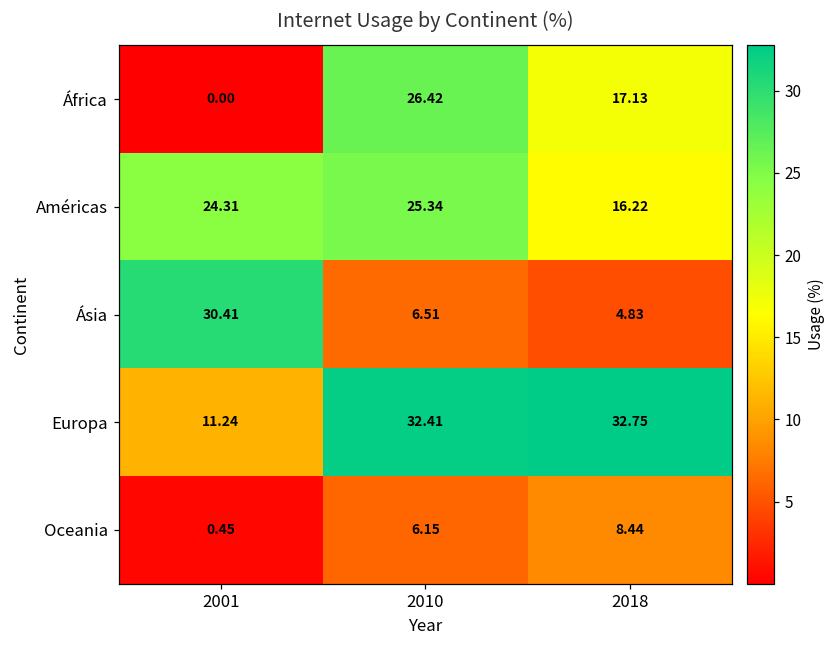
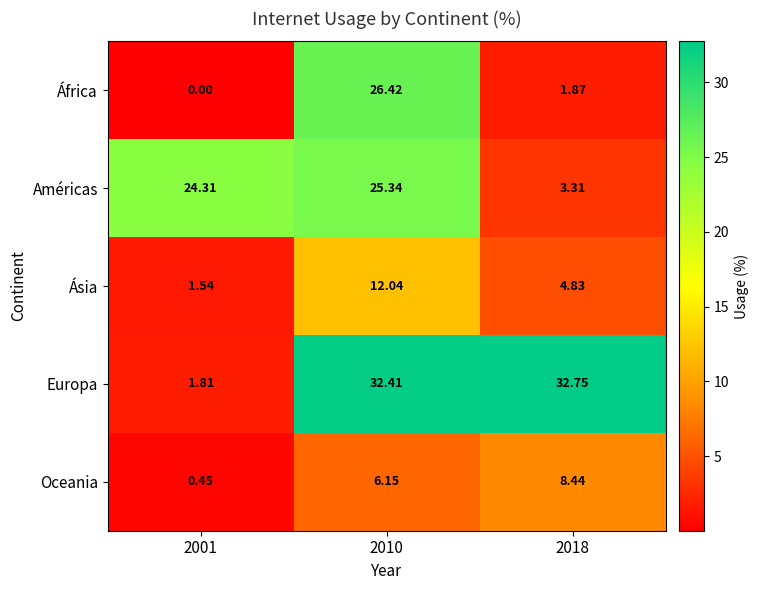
  {
    "África": {
      "2001": 0.00,
      "2010": 26.42,
-     "2018": 17.13
+     "2018": 1.87
    },
    "Américas": {
      "2001": 24.31,
      "2010": 25.34,
-     "2018": 16.22
+     "2018": 3.31
    },
    "Ásia": {
-     "2001": 30.41,
-     "2010": 6.51,
+     "2001": 1.54,
+     "2010": 12.04,
      "2018": 4.83
    },
    "Europa": {
-     "2001": 11.24,
+     "2001": 1.81,
      "2010": 32.41,
      "2018": 32.75
    },
    "Oceania": {
      "2001": 0.45,
      "2010": 6.15,
      "2018": 8.44
    }
  }
